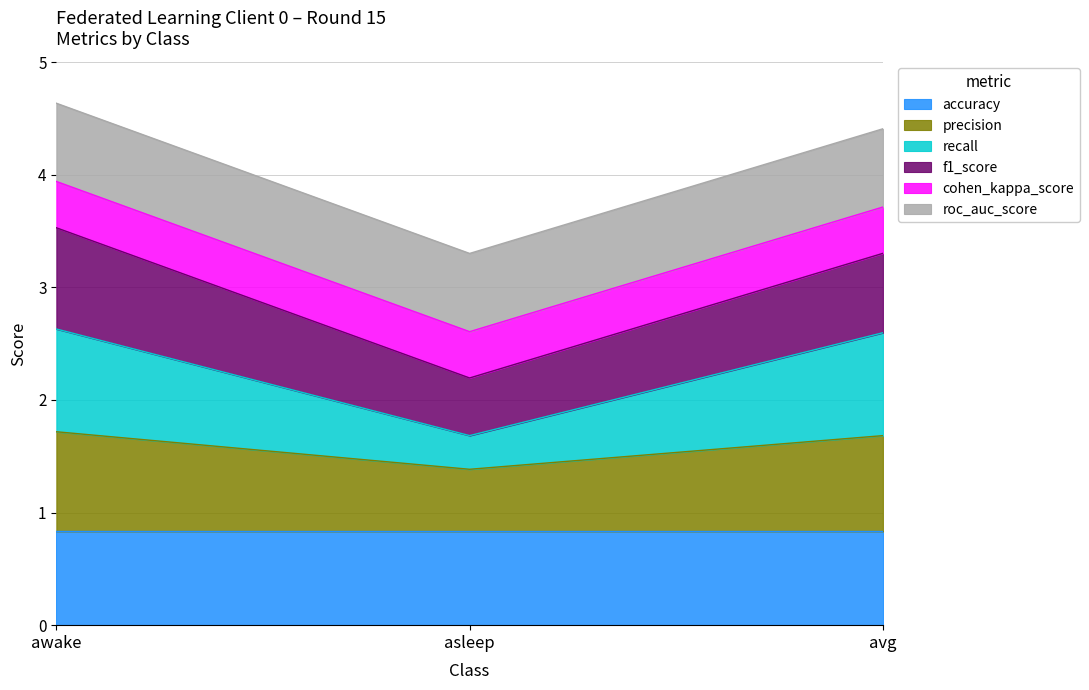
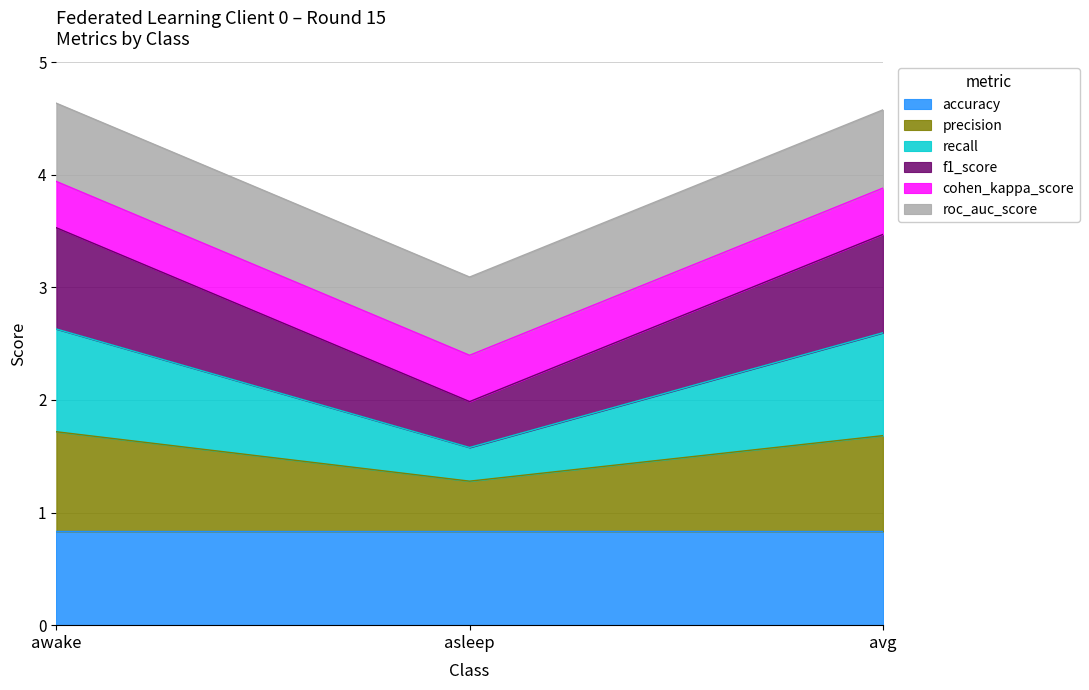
  {
    "accuracy": {
      "awake": 0.83,
      "asleep": 0.83,
      "avg": 0.83
    },
    "precision": {
      "awake": 0.89,
-     "asleep": 0.55,
+     "asleep": 0.45,
      "avg": 0.85
    },
    "recall": {
      "awake": 0.91,
      "asleep": 0.30,
      "avg": 0.91
    },
    "f1_score": {
      "awake": 0.90,
-     "asleep": 0.51,
-     "avg": 0.71
+     "asleep": 0.41,
+     "avg": 0.87
    },
    "cohen_kappa_score": {
      "awake": 0.41,
      "asleep": 0.41,
      "avg": 0.41
    },
    "roc_auc_score": {
      "awake": 0.69,
      "asleep": 0.69,
      "avg": 0.69
    }
  }
